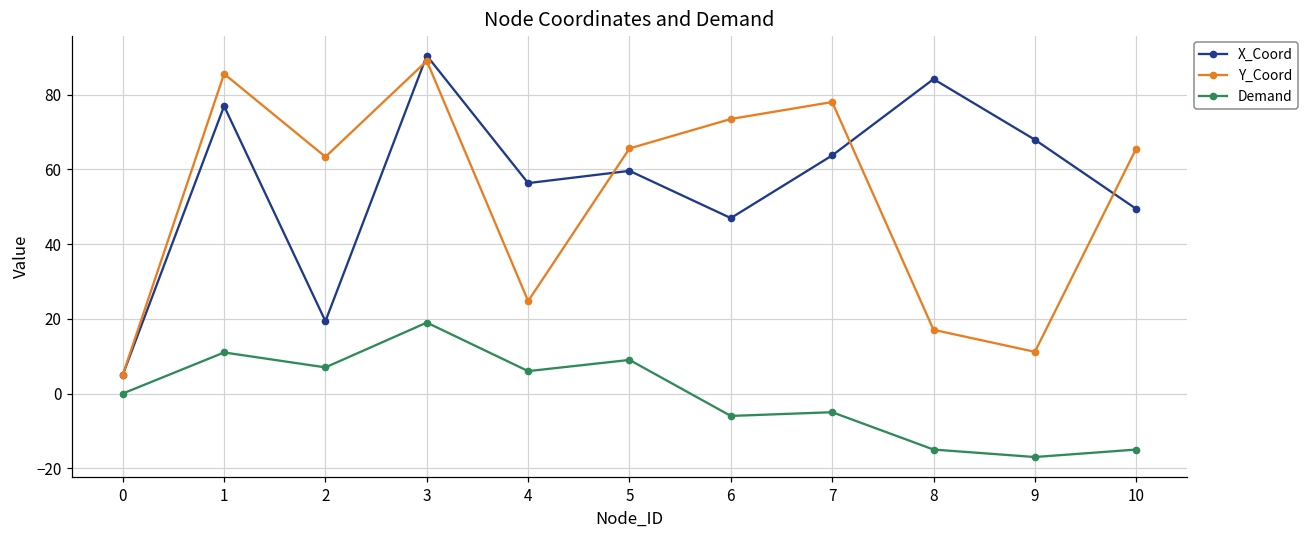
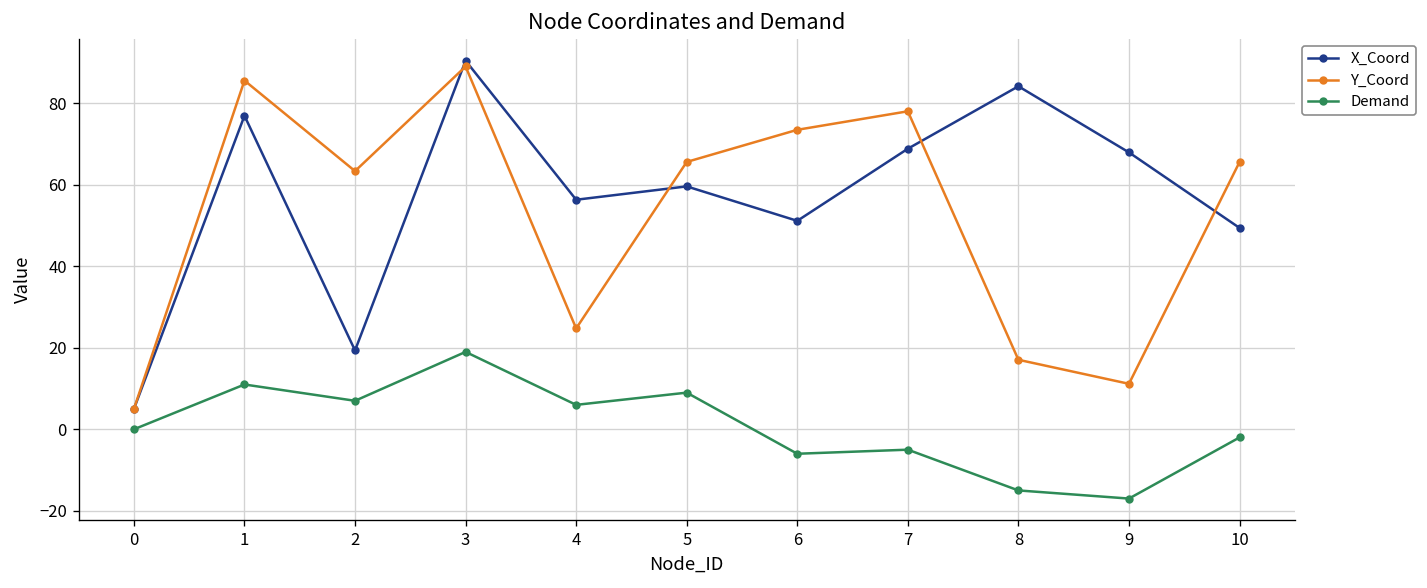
  {
    "X_Coord": {
      "1": 77,
      "2": 19,
      "3": 90,
      "4": 56,
      "5": 60,
-     "6": 47,
-     "7": 64,
+     "6": 51,
+     "7": 69,
      "8": 84,
      "9": 68,
      "10": 49
    },
    "Y_Coord": {
      "1": 86,
      "2": 63,
      "3": 89,
      "4": 25,
      "5": 66,
      "6": 74,
      "7": 78,
      "8": 17,
      "9": 11,
      "10": 66
    },
    "Demand": {
      "0": 0,
      "1": 11,
      "2": 7,
      "3": 19,
      "4": 6,
      "5": 9,
      "6": -6,
      "7": -5,
      "8": -15,
      "9": -17,
-     "10": -15
+     "10": -2
    }
  }
